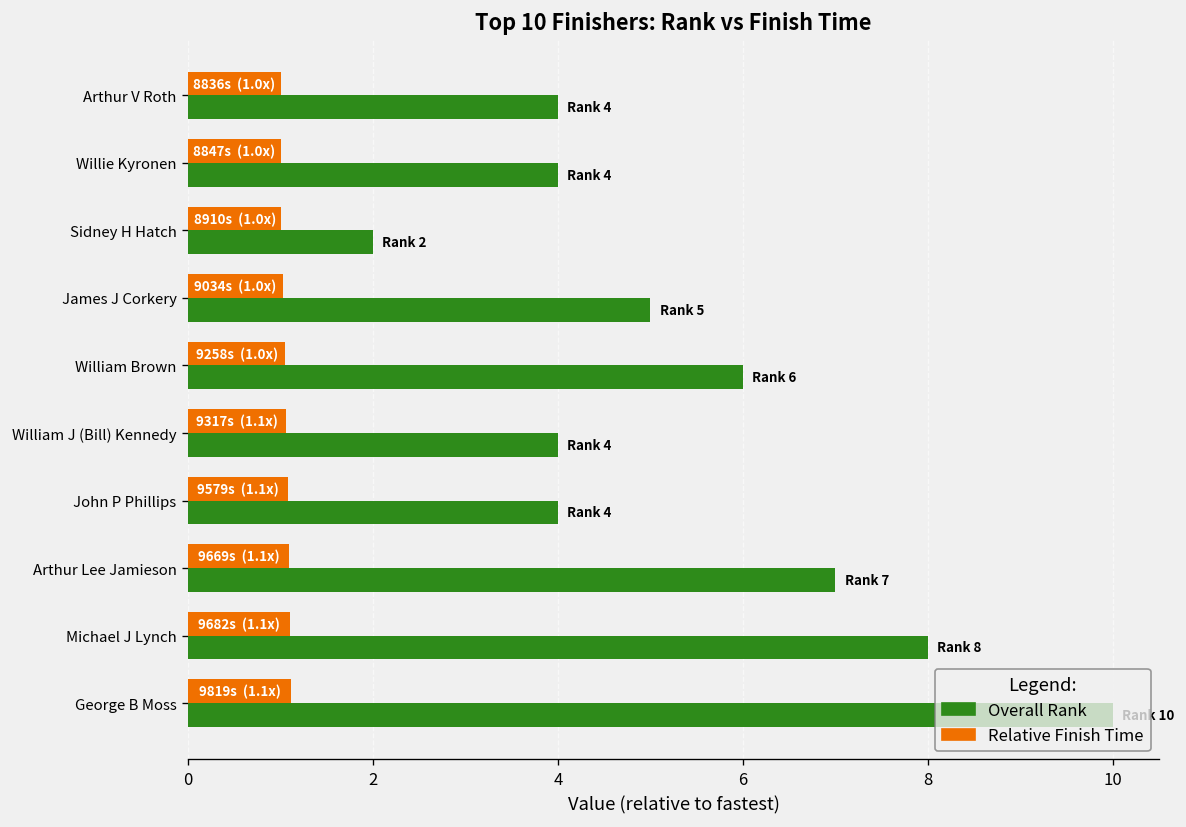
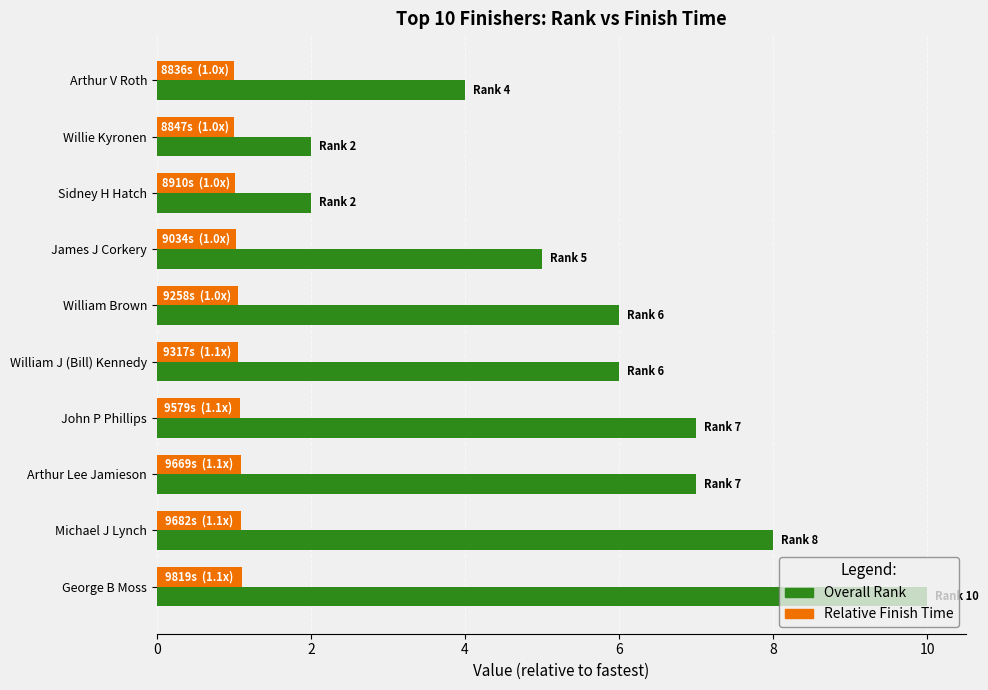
  {
    "Overall Rank": {
      "Arthur V Roth": "4",
-     "Willie Kyronen": "4",
+     "Willie Kyronen": "2",
      "Sidney H Hatch": "2",
      "James J Corkery": "5",
      "William Brown": "6",
-     "William J (Bill) Kennedy": "4",
-     "John P Phillips": "4",
+     "William J (Bill) Kennedy": "6",
+     "John P Phillips": "7",
      "Arthur Lee Jamieson": "7",
      "Michael J Lynch": "8"
    },
    "Relative Finish Time": {
      "Arthur V Roth": "(1.0x)",
      "Willie Kyronen": "(1.0x)",
      "Sidney H Hatch": "(1.0x)",
      "James J Corkery": "(1.0x)",
      "William Brown": "(1.0x)",
      "William J (Bill) Kennedy": "(1.1x)",
      "John P Phillips": "(1.1x)",
      "Arthur Lee Jamieson": "(1.1x)",
      "Michael J Lynch": "(1.1x)",
      "George B Moss": "(1.1x)"
    }
  }
